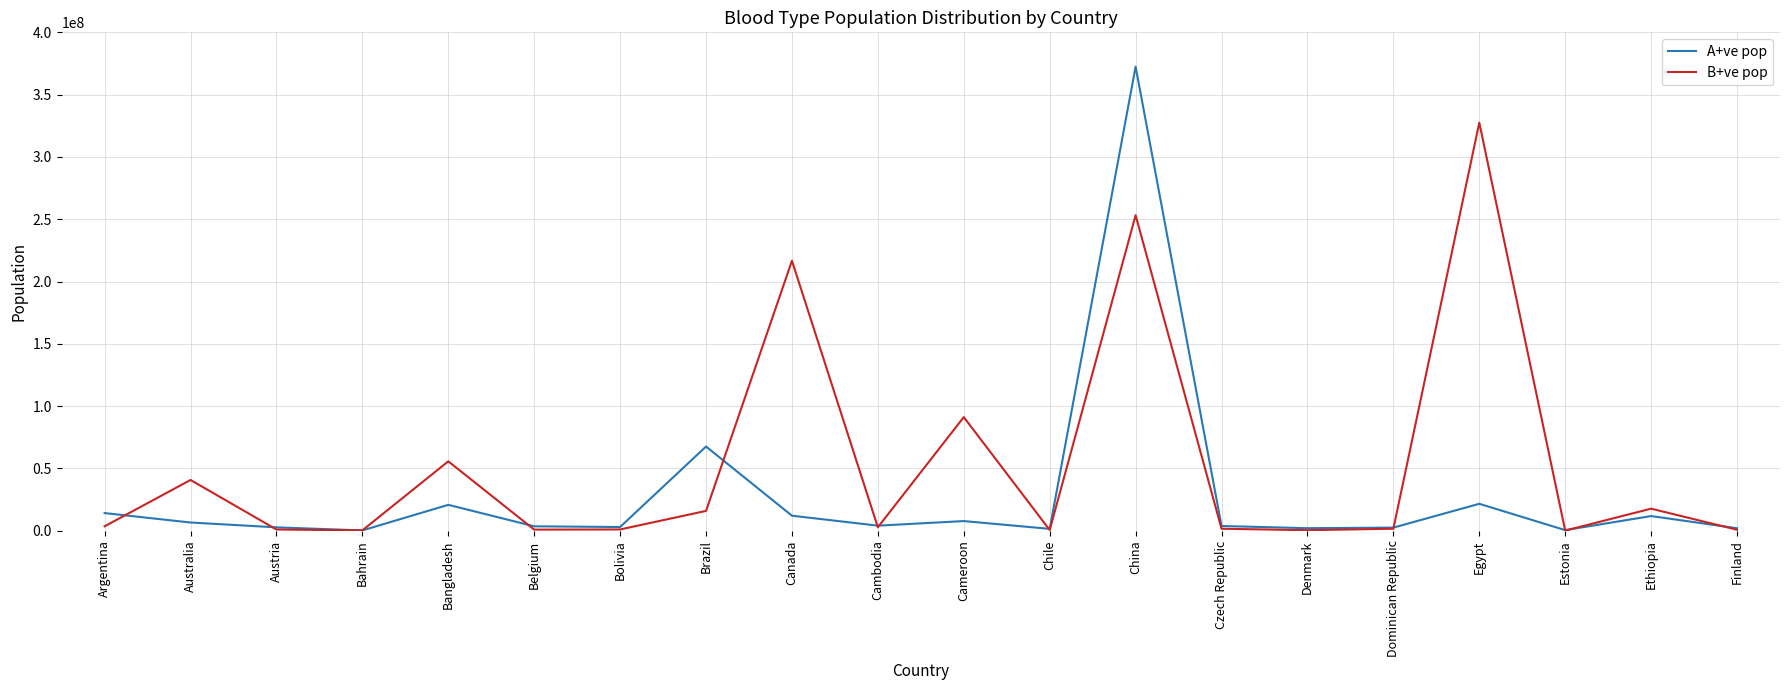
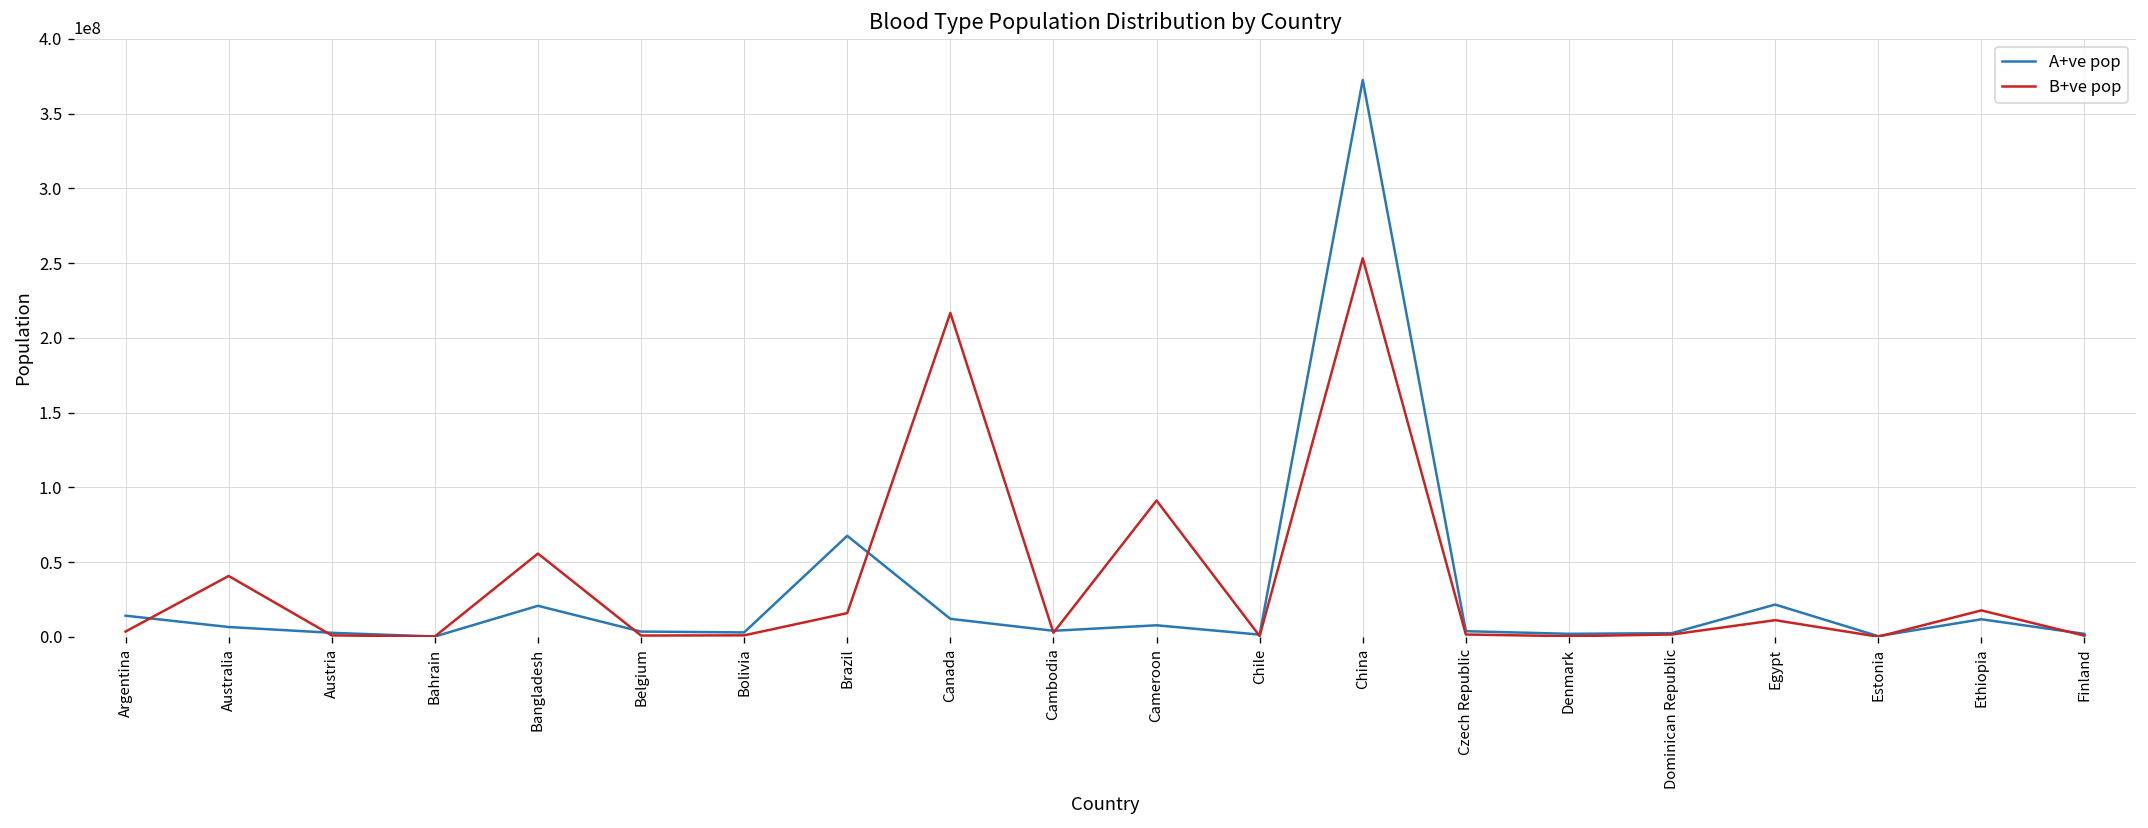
  {
    "A+ve pop": {
      "Argentina": 14000000,
      "Australia": 7000000,
      "Bangladesh": 21000000,
      "Belgium": 4000000,
      "Brazil": 68000000,
      "Canada": 12000000,
      "Cameroon": 8000000,
      "China": 372000000,
      "Czech Republic": 4000000,
      "Egypt": 22000000,
      "Ethiopia": 12000000
    },
    "B+ve pop": {
      "Argentina": 4000000,
      "Australia": 41000000,
      "Bangladesh": 56000000,
      "Belgium": 1000000,
      "Brazil": 16000000,
      "Canada": 217000000,
      "Cameroon": 91000000,
      "China": 253000000,
      "Czech Republic": 2000000,
-     "Egypt": 327000000,
+     "Egypt": 11000000,
      "Ethiopia": 18000000
    }
  }
